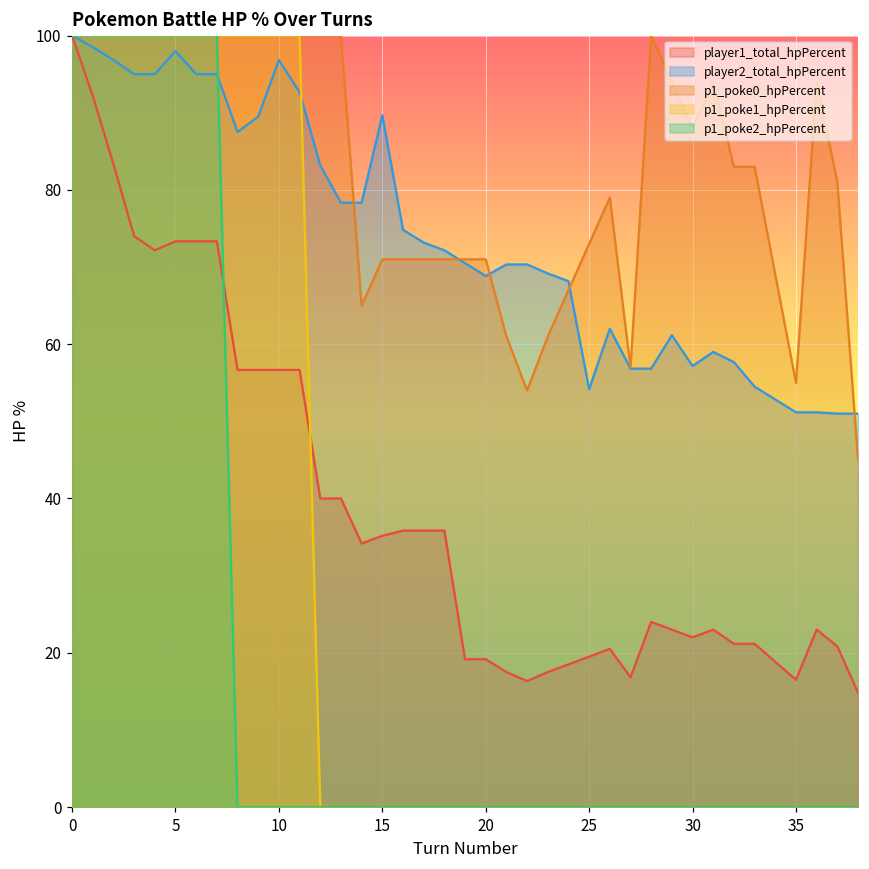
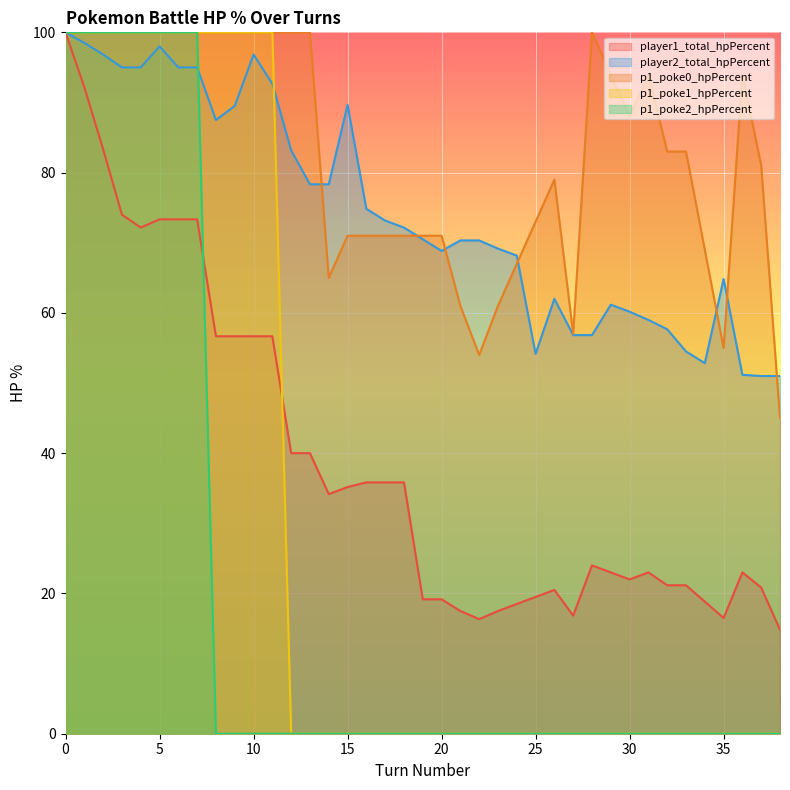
  {
    "player2_total_hpPercent": {
      "5": 98,
      "10": 97,
      "15": 90,
      "20": 69,
      "25": 54,
-     "30": 57,
-     "35": 51
+     "30": 60,
+     "35": 65
    },
    "p1_poke2_hpPercent": {
      "10": 0
    }
  }
